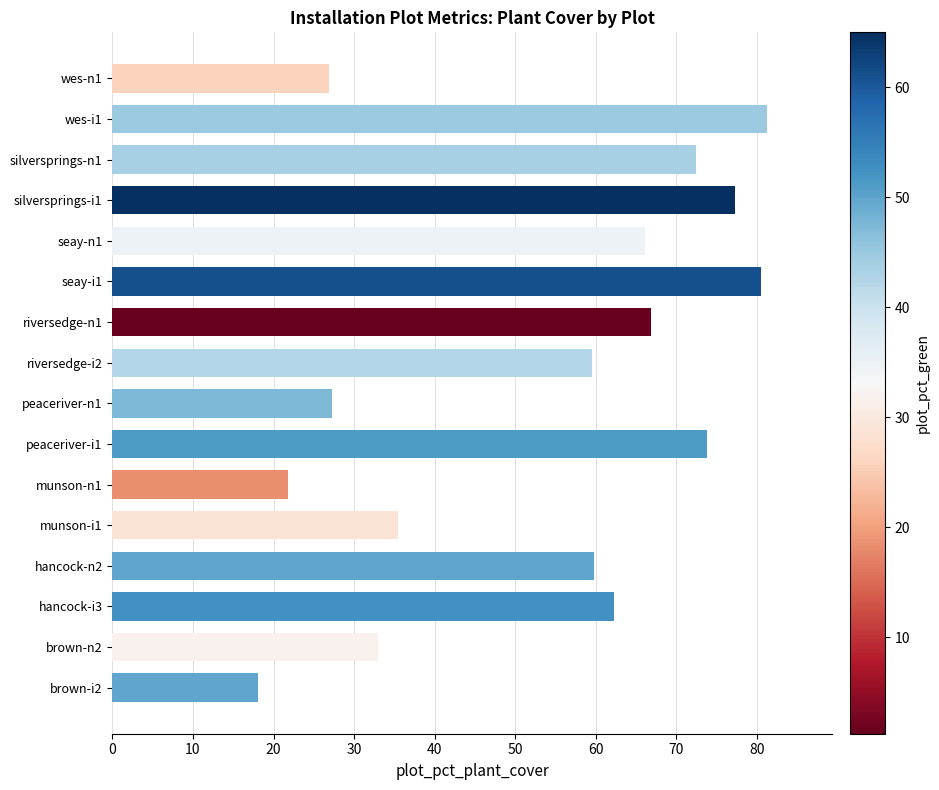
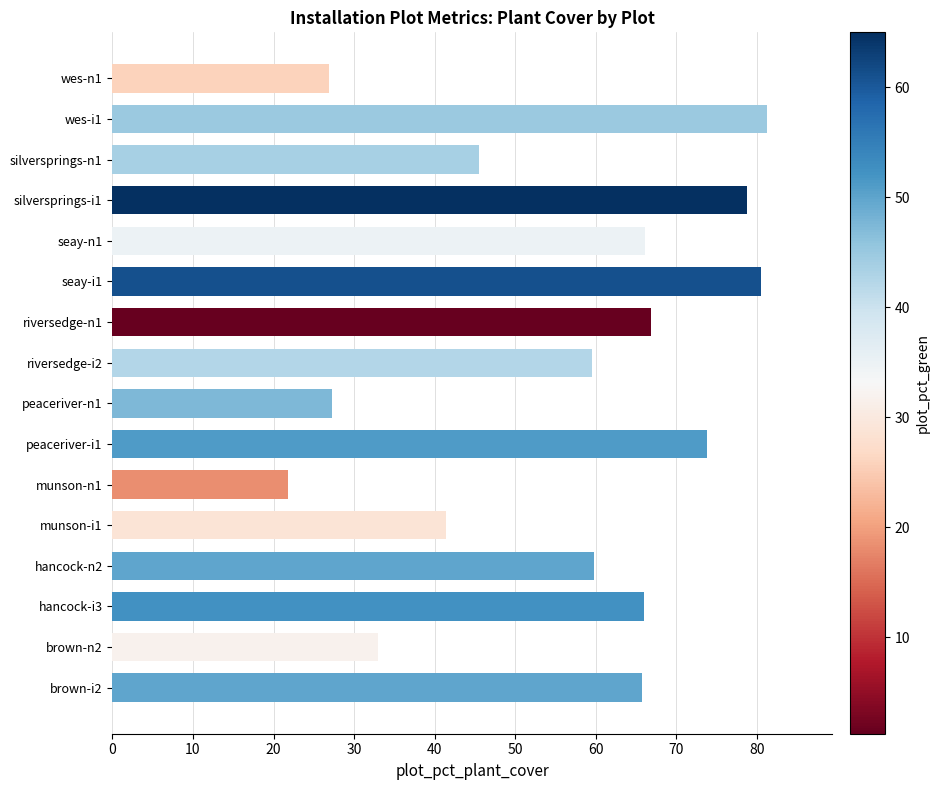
  {
    "wes-n1": 27,
    "wes-i1": 81,
-   "silversprings-n1": 72,
-   "silversprings-i1": 77,
+   "silversprings-n1": 46,
+   "silversprings-i1": 79,
    "seay-n1": 66,
    "seay-i1": 81,
    "riversedge-n1": 67,
    "riversedge-i2": 60,
    "peaceriver-n1": 27,
    "peaceriver-i1": 74,
    "munson-n1": 22,
-   "munson-i1": 36,
+   "munson-i1": 41,
    "hancock-n2": 60,
-   "hancock-i3": 62,
+   "hancock-i3": 66,
    "brown-n2": 33,
-   "brown-i2": 18
+   "brown-i2": 66
  }
